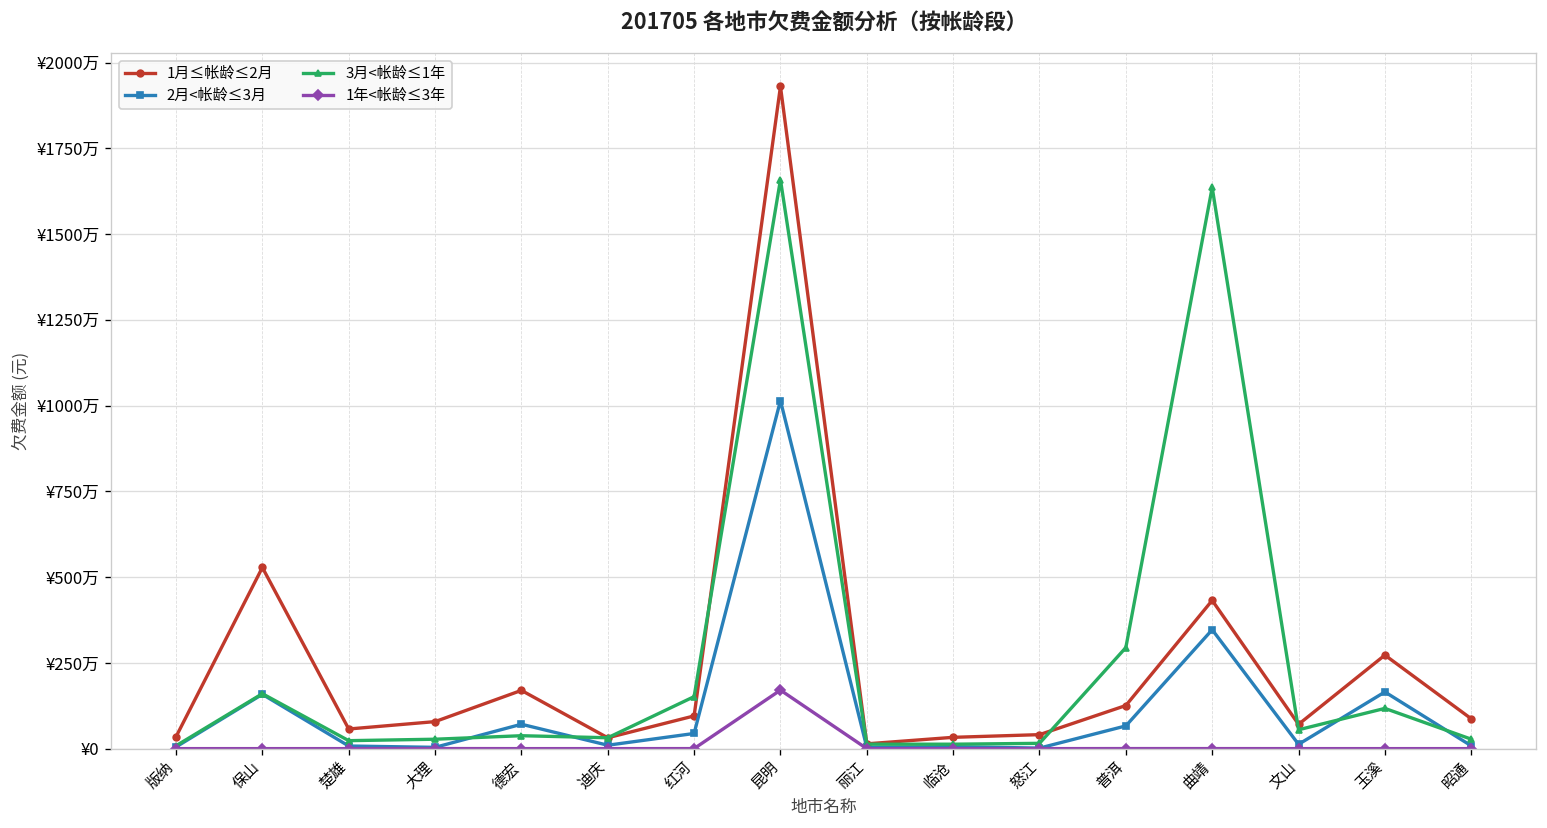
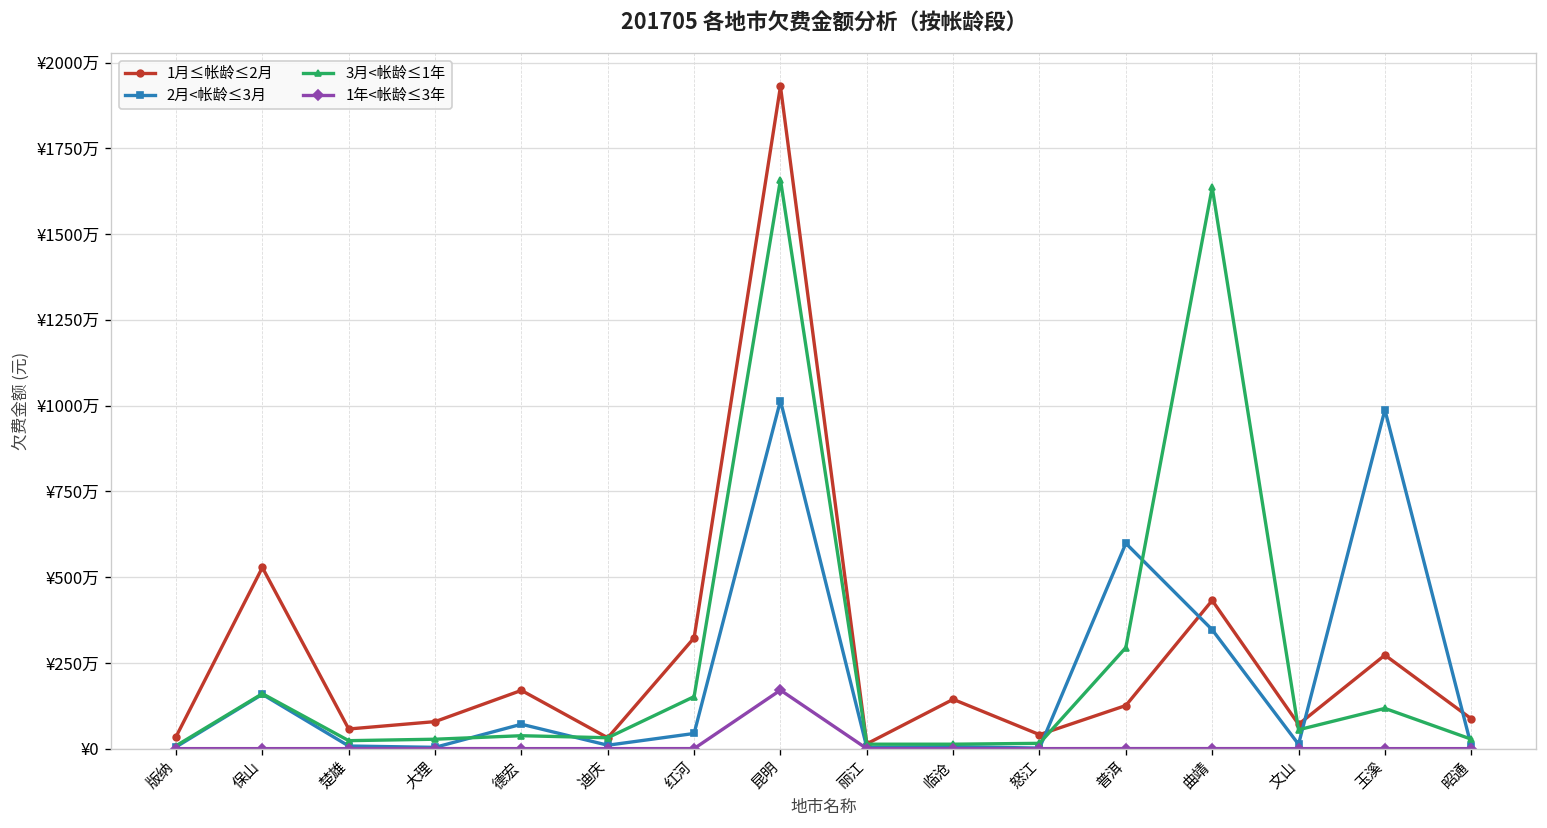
  {
    "1月≤帐龄≤2月": {
      "版纳": "¥30万",
      "保山": "¥530万",
      "楚雄": "¥60万",
      "大理": "¥80万",
      "德宏": "¥170万",
-     "红河": "¥100万",
+     "红河": "¥320万",
      "昆明": "¥1930万",
-     "临沧": "¥30万",
+     "临沧": "¥140万",
      "怒江": "¥40万",
      "普洱": "¥130万",
      "曲靖": "¥430万",
      "文山": "¥70万",
      "玉溪": "¥270万",
      "昭通": "¥90万"
    },
    "2月<帐龄≤3月": {
      "德宏": "¥70万",
      "迪庆": "¥10万",
      "红河": "¥40万",
      "昆明": "¥1010万",
-     "普洱": "¥70万",
+     "普洱": "¥600万",
      "曲靖": "¥350万",
      "文山": "¥10万",
-     "玉溪": "¥170万"
+     "玉溪": "¥990万"
    },
    "3月<帐龄≤1年": {
      "楚雄": "¥20万",
      "大理": "¥30万",
      "德宏": "¥40万",
      "红河": "¥150万",
      "昆明": "¥1660万",
      "怒江": "¥20万",
      "普洱": "¥290万",
      "曲靖": "¥1640万",
      "文山": "¥50万",
      "玉溪": "¥120万",
      "昭通": "¥30万"
    },
    "1年<帐龄≤3年": {
      "保山": "¥0万",
      "德宏": "¥0万",
      "迪庆": "¥0万",
      "红河": "¥0万",
      "昆明": "¥170万",
      "普洱": "¥0万",
      "曲靖": "¥0万",
      "文山": "¥0万",
      "玉溪": "¥0万"
    }
  }
